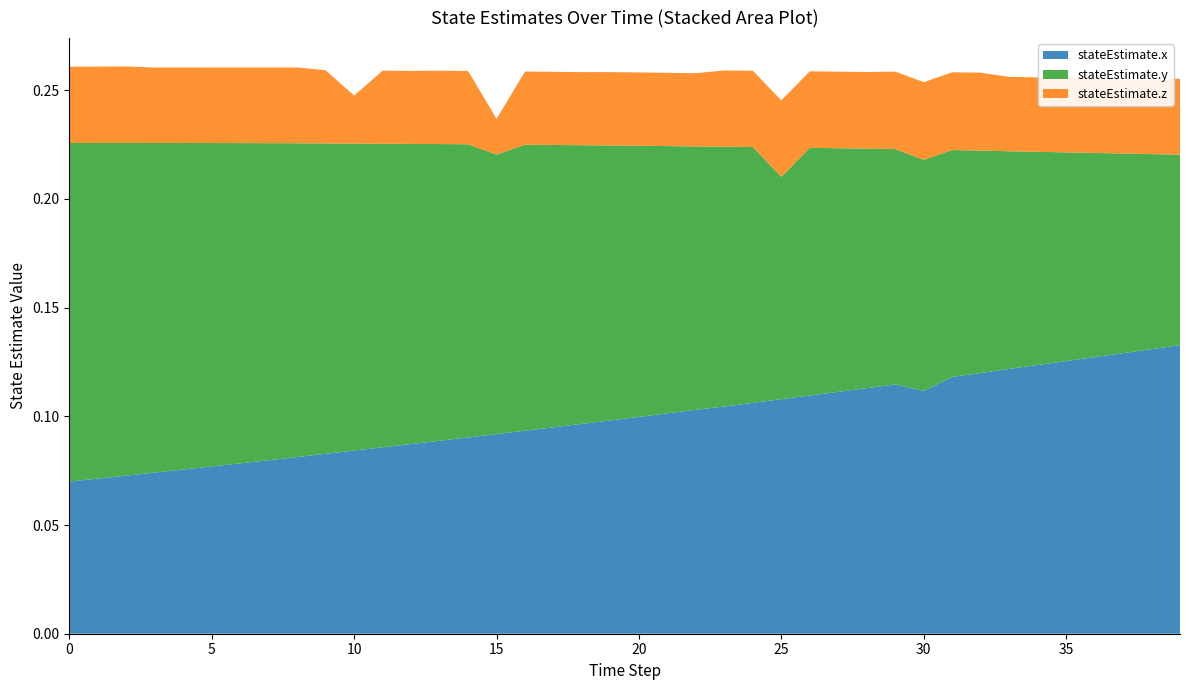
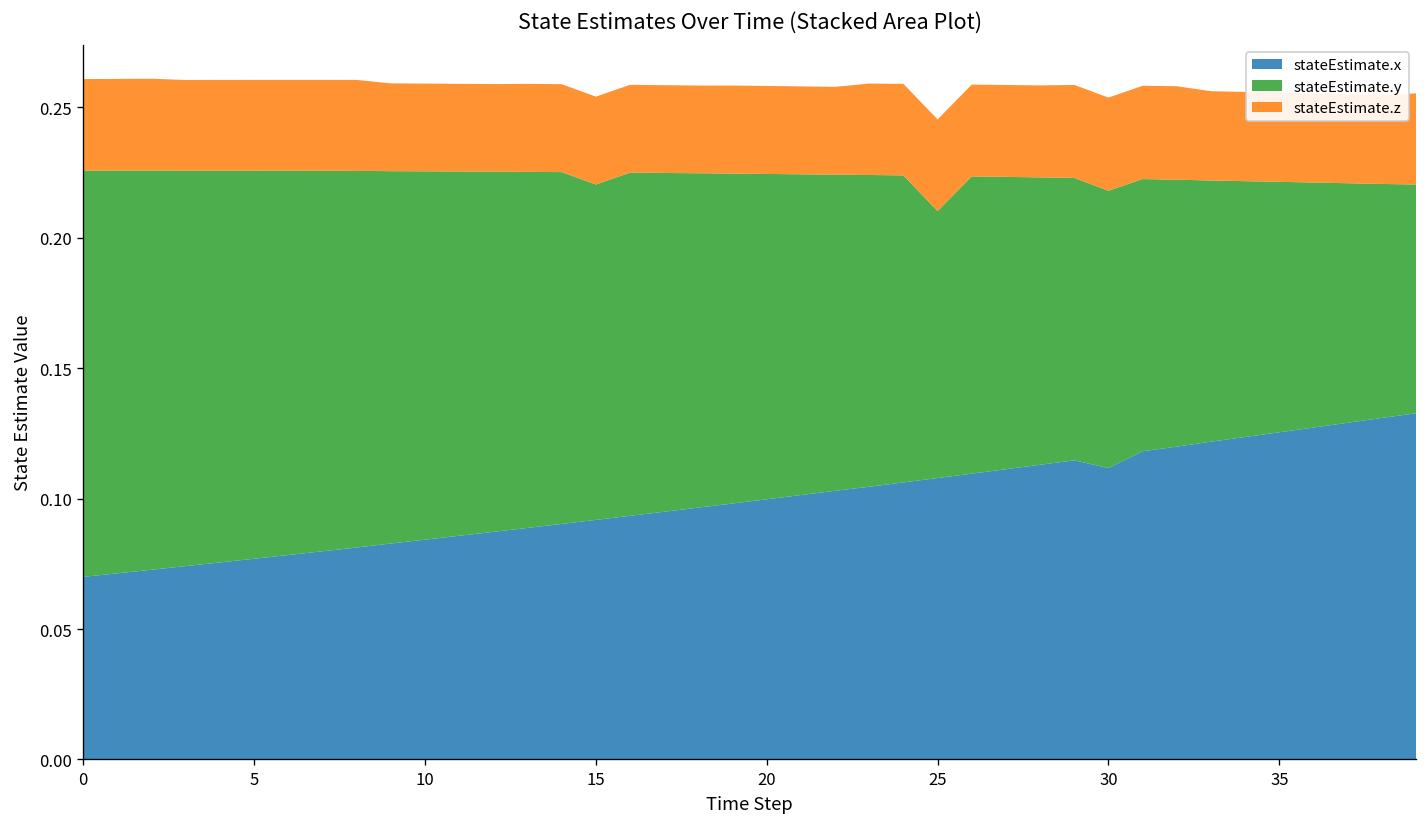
  {
    "stateEstimate.x": {
      "0": 0.070,
      "5": 0.077,
      "10": 0.084,
      "15": 0.092,
      "20": 0.100,
      "25": 0.108,
      "30": 0.112,
      "35": 0.125
    },
    "stateEstimate.y": {
      "0": 0.156,
      "5": 0.149,
      "10": 0.141,
      "15": 0.129,
      "20": 0.125,
      "25": 0.102,
      "30": 0.106,
      "35": 0.096
    },
    "stateEstimate.z": {
      "0": 0.035,
      "5": 0.035,
-     "10": 0.022,
-     "15": 0.016,
+     "10": 0.034,
+     "15": 0.034,
      "20": 0.034,
      "25": 0.035,
      "30": 0.036
    }
  }
